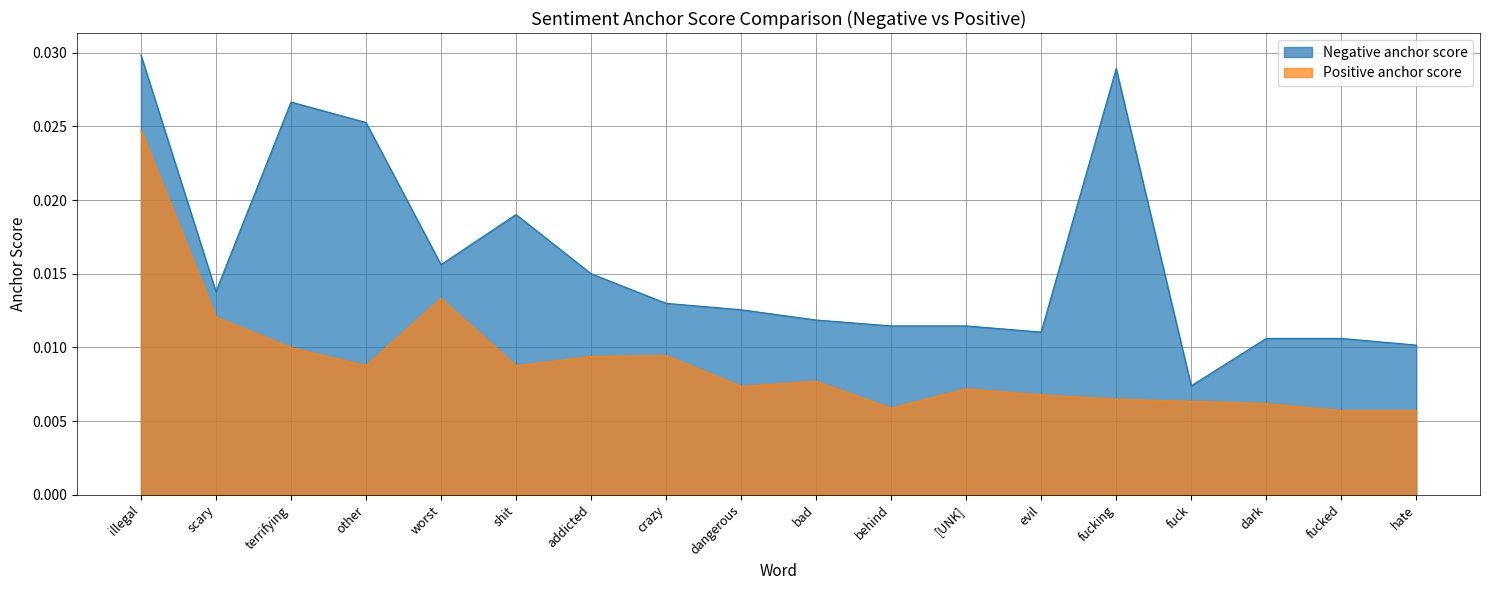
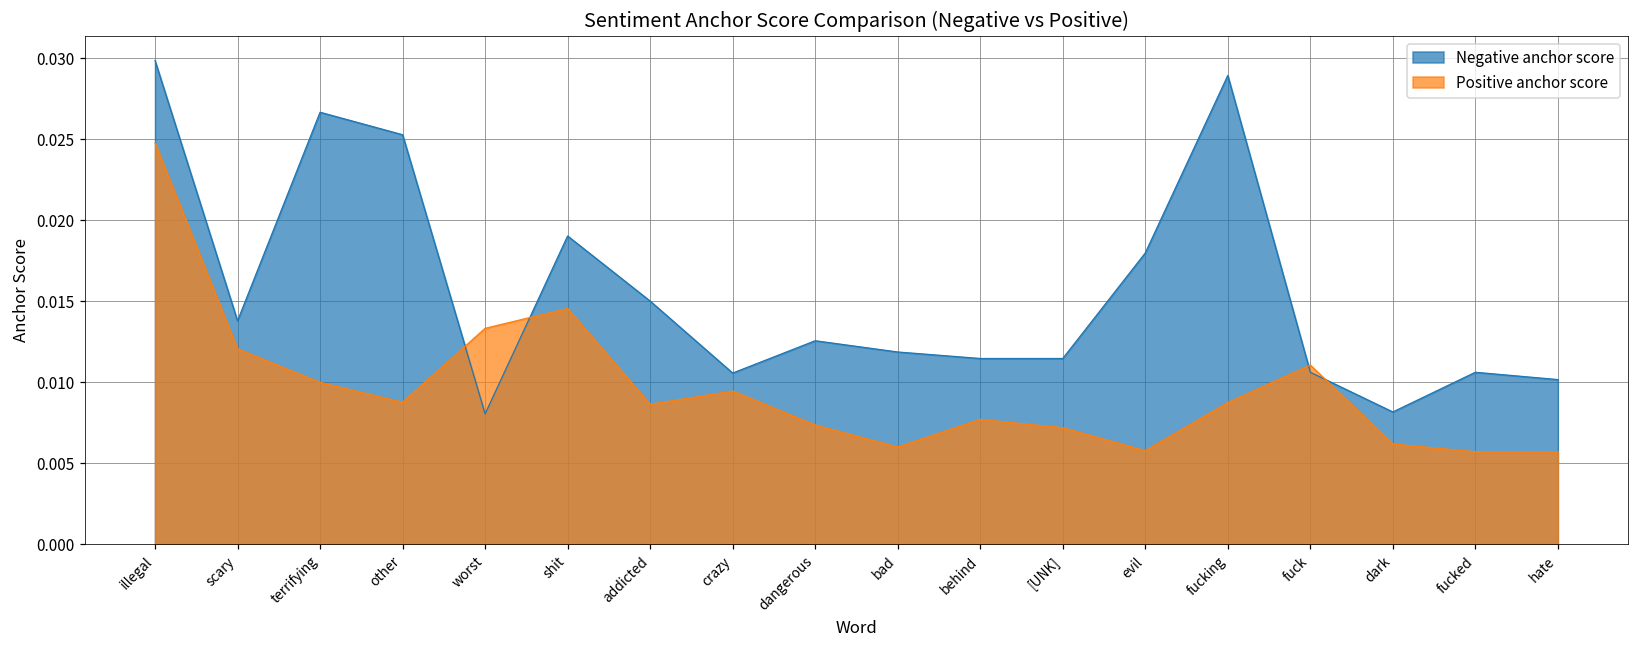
  {
    "Negative anchor score": {
      "illegal": 0.0298,
      "scary": 0.0138,
      "terrifying": 0.0267,
      "other": 0.0253,
-     "worst": 0.0156,
+     "worst": 0.0080,
      "shit": 0.0190,
      "addicted": 0.0150,
-     "crazy": 0.0130,
+     "crazy": 0.0106,
      "dangerous": 0.0126,
      "bad": 0.0119,
      "behind": 0.0115,
      "[UNK]": 0.0115,
-     "evil": 0.0110,
+     "evil": 0.0180,
      "fucking": 0.0289,
-     "fuck": 0.0074,
-     "dark": 0.0106,
+     "fuck": 0.0106,
+     "dark": 0.0082,
      "fucked": 0.0106,
      "hate": 0.0102
    },
    "Positive anchor score": {
      "illegal": 0.0248,
      "scary": 0.0121,
      "terrifying": 0.0100,
      "other": 0.0088,
      "worst": 0.0133,
-     "shit": 0.0087,
-     "addicted": 0.0094,
+     "shit": 0.0145,
+     "addicted": 0.0086,
      "crazy": 0.0094,
      "dangerous": 0.0074,
-     "bad": 0.0077,
-     "behind": 0.0059,
+     "bad": 0.0060,
+     "behind": 0.0077,
      "[UNK]": 0.0072,
-     "evil": 0.0068,
-     "fucking": 0.0065,
-     "fuck": 0.0063,
+     "evil": 0.0058,
+     "fucking": 0.0087,
+     "fuck": 0.0111,
      "dark": 0.0062,
      "fucked": 0.0057,
      "hate": 0.0057
    }
  }
